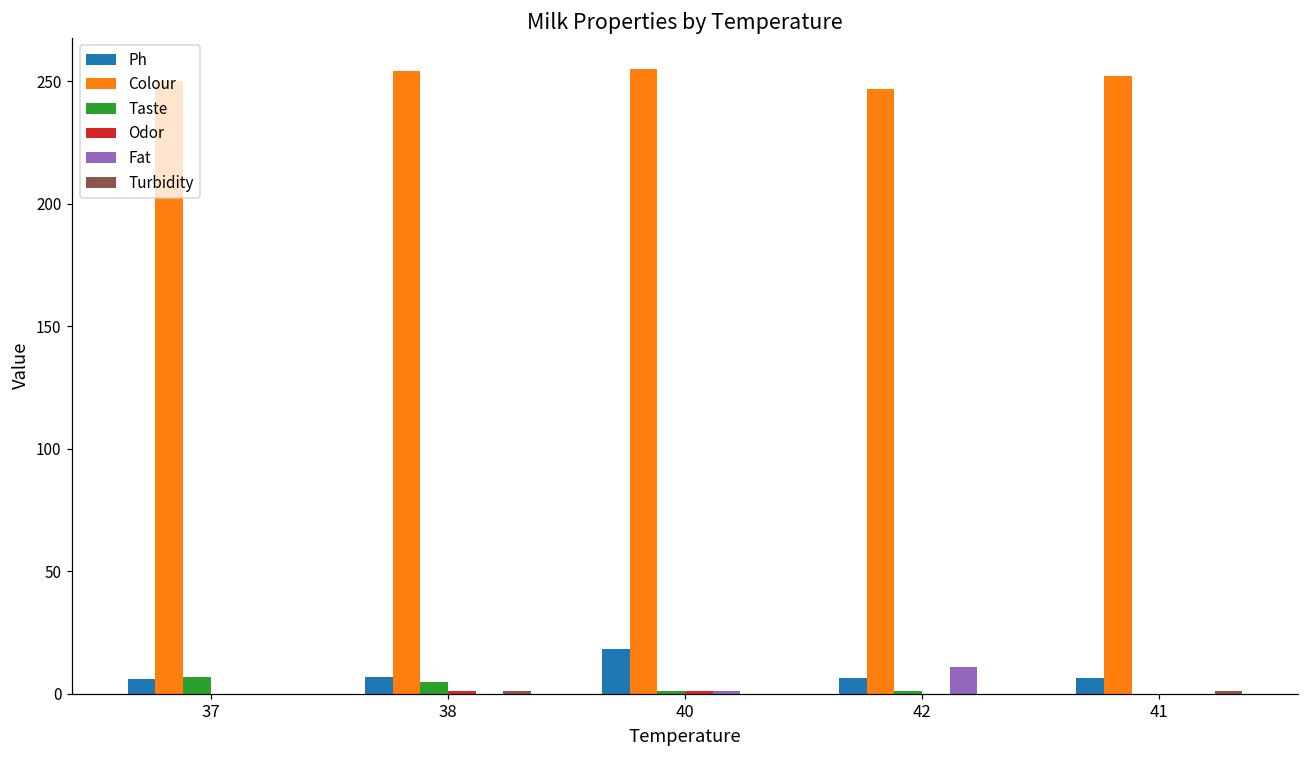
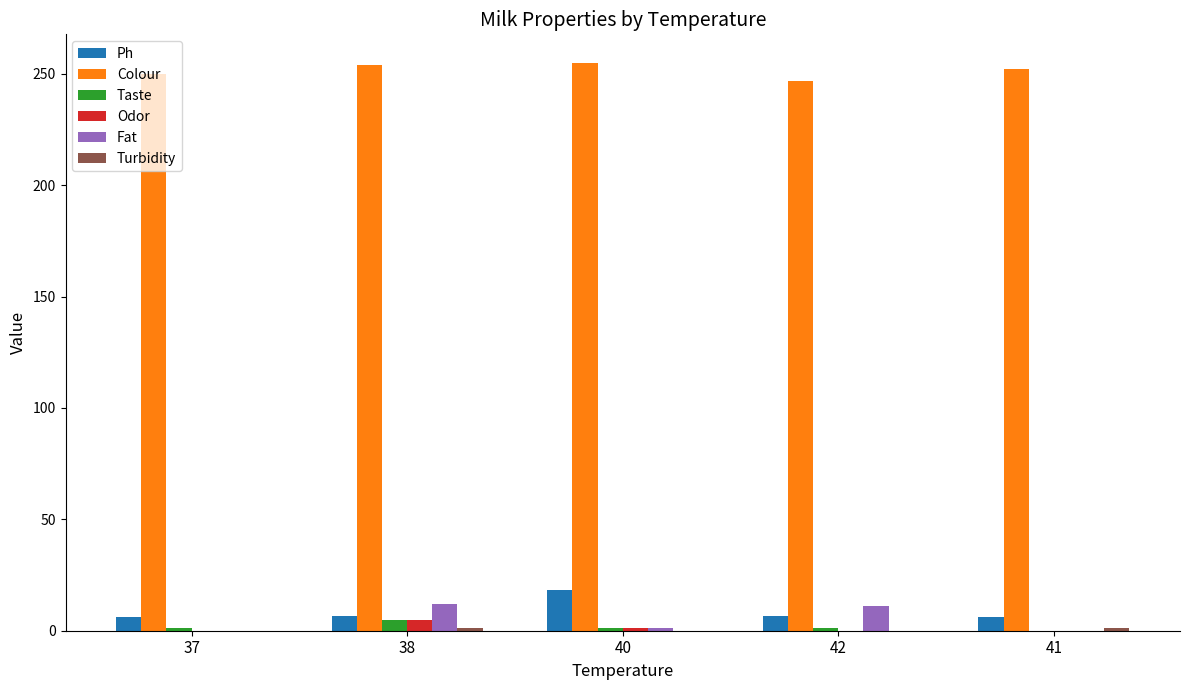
  {
    "Ph": {
      "37": 6,
      "38": 7,
      "40": 18,
      "42": 6,
      "41": 6
    },
    "Colour": {
      "38": 254,
      "40": 255,
      "42": 247,
      "41": 252
    },
    "Taste": {
-     "37": 7,
+     "37": 1,
      "38": 5,
      "41": 0
    },
    "Odor": {
      "37": 0,
-     "38": 1,
+     "38": 5,
      "42": 0,
      "41": 0
    },
    "Fat": {
      "37": 0,
-     "38": 0,
+     "38": 12,
      "42": 11,
      "41": 0
    },
    "Turbidity": {
      "37": 0,
      "40": 0,
      "42": 0
    }
  }
